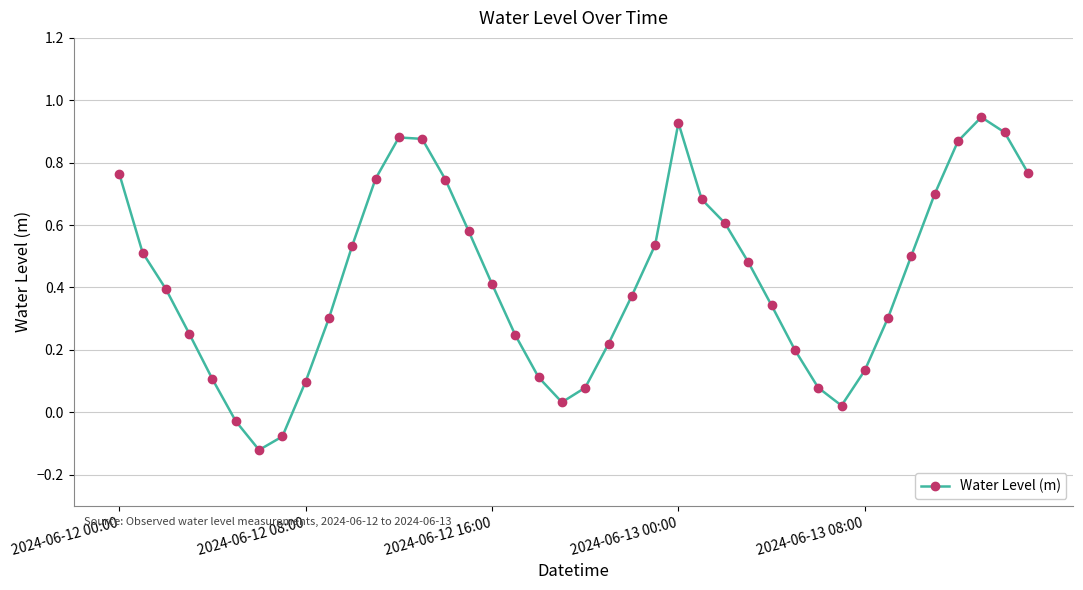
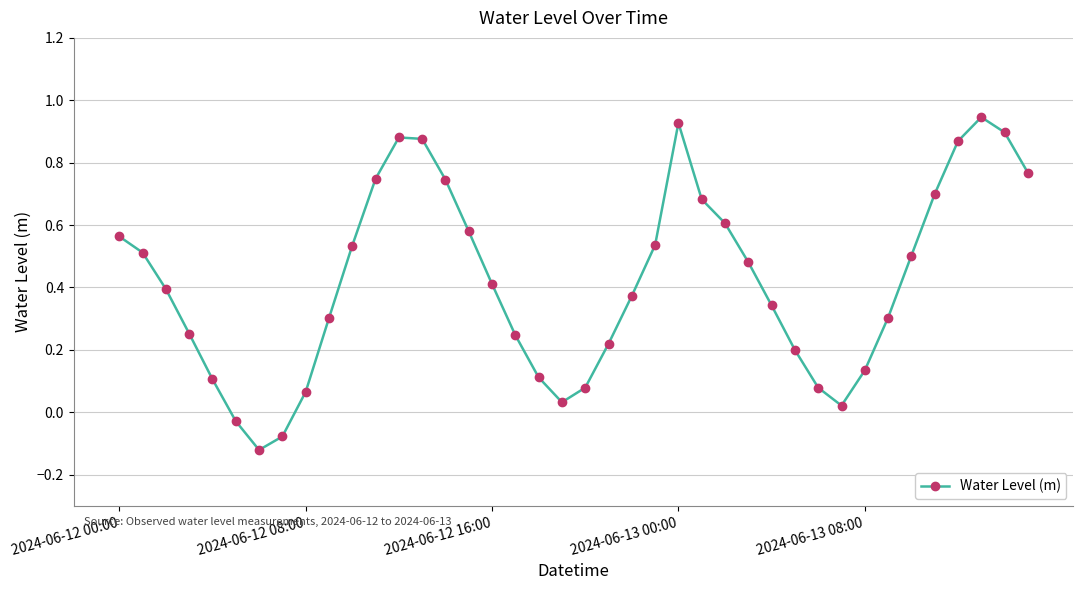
  {
-   "2024-06-12 00:00": 0.76,
-   "2024-06-12 08:00": 0.10,
+   "2024-06-12 00:00": 0.56,
+   "2024-06-12 08:00": 0.07,
    "2024-06-12 16:00": 0.41,
    "2024-06-13 00:00": 0.93,
    "2024-06-13 08:00": 0.13
  }
